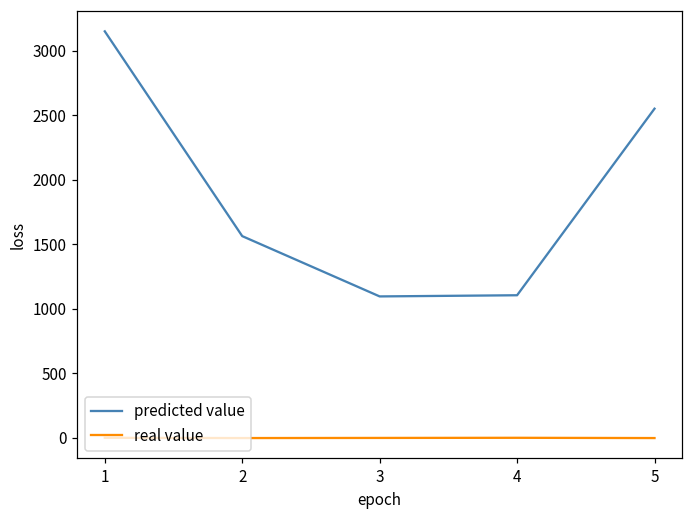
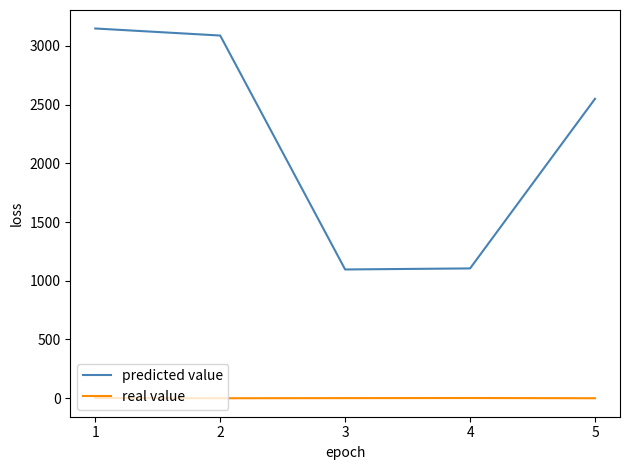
  {
    "predicted value": {
      "1": 3150,
-     "2": 1560,
+     "2": 3090,
      "3": 1100,
      "4": 1110,
      "5": 2550
    },
    "real value": {
      "3": 0,
      "4": 0,
      "5": 0
    }
  }
